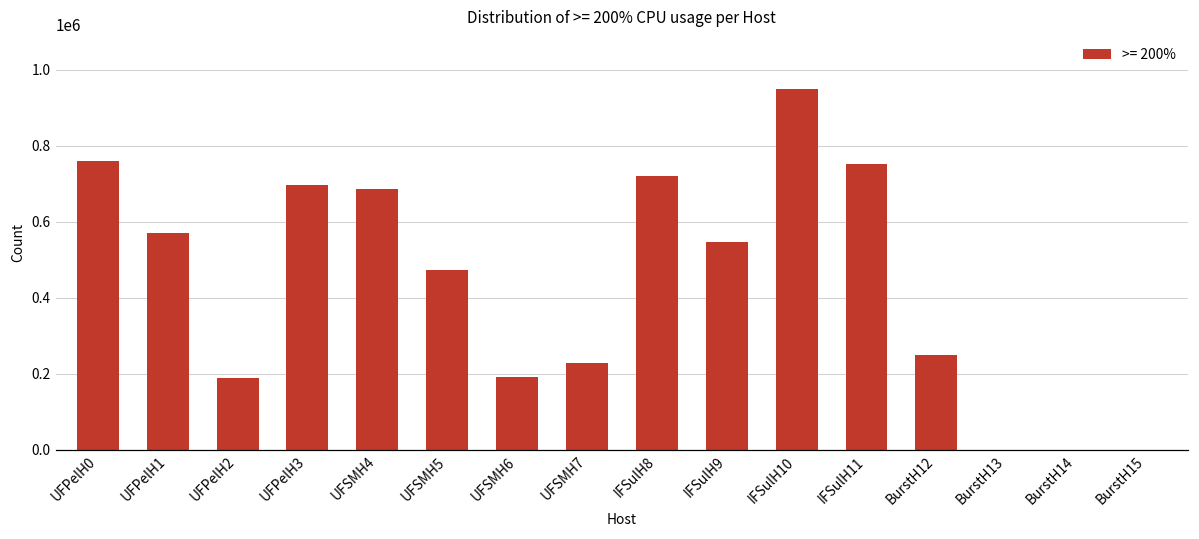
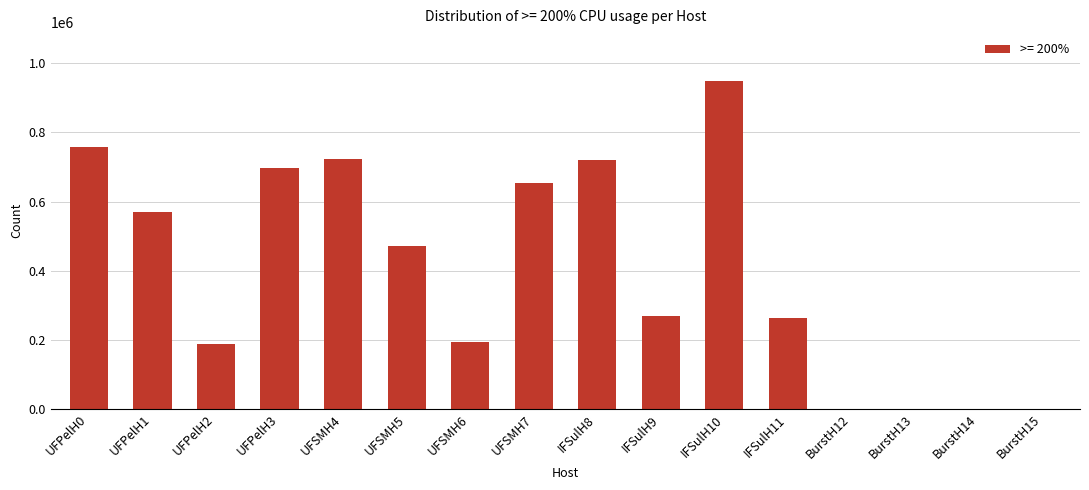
  {
    "UFPelH0": 760000,
    "UFPelH1": 570000,
    "UFPelH2": 190000,
    "UFPelH3": 700000,
-   "UFSMH4": 680000,
+   "UFSMH4": 720000,
    "UFSMH5": 470000,
    "UFSMH6": 190000,
-   "UFSMH7": 230000,
+   "UFSMH7": 650000,
    "IFSulH8": 720000,
-   "IFSulH9": 550000,
+   "IFSulH9": 270000,
    "IFSulH10": 950000,
-   "IFSulH11": 750000,
-   "BurstH12": 250000,
+   "IFSulH11": 260000,
+   "BurstH12": 0,
    "BurstH13": 0,
    "BurstH14": 0,
    "BurstH15": 0
  }
